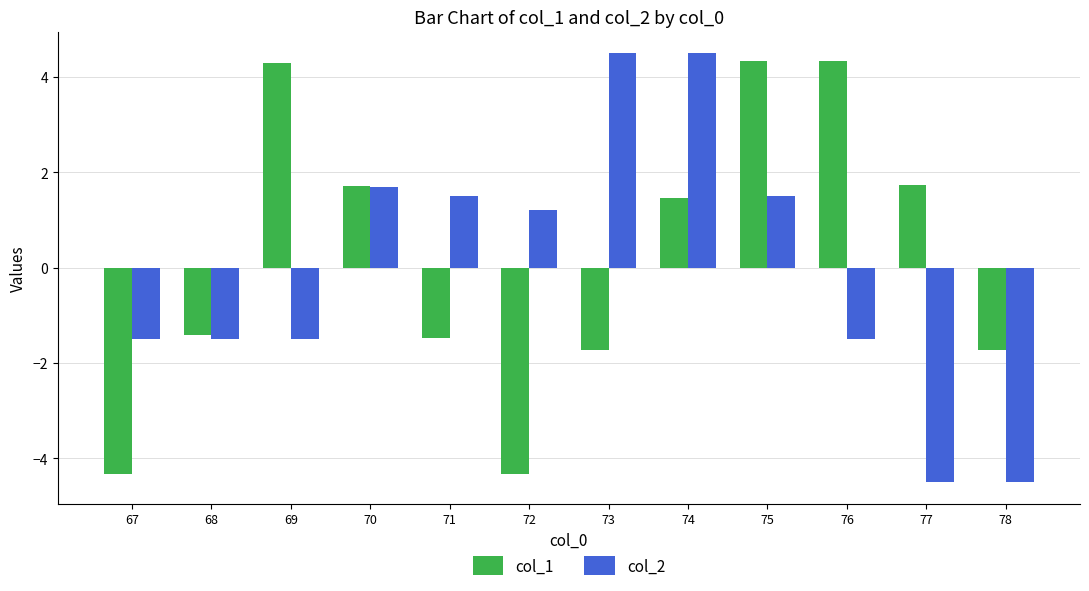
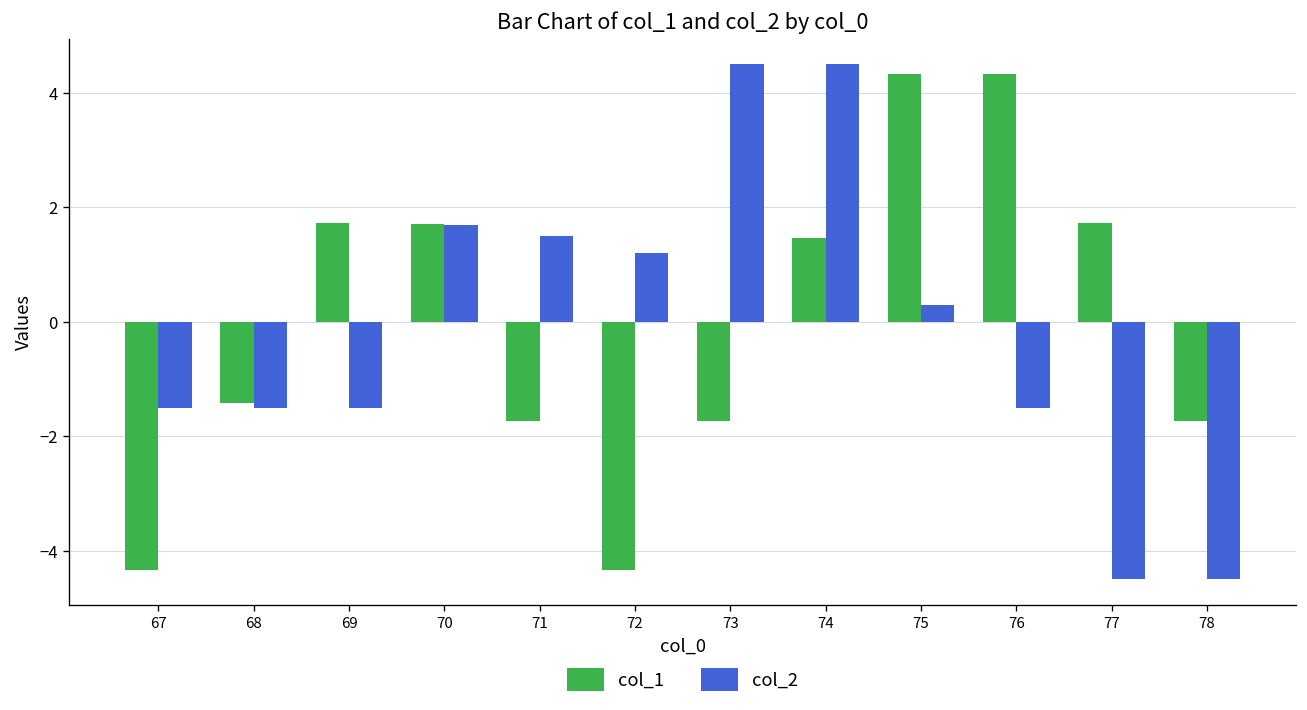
  {
    "col_1": {
      "67": -4.3,
      "68": -1.4,
-     "69": 4.3,
+     "69": 1.7,
      "70": 1.7,
-     "71": -1.5,
+     "71": -1.7,
      "72": -4.3,
      "73": -1.7,
      "74": 1.5,
      "75": 4.3,
      "76": 4.3,
      "77": 1.7,
      "78": -1.7
    },
    "col_2": {
      "67": -1.5,
      "68": -1.5,
      "69": -1.5,
      "70": 1.7,
      "71": 1.5,
      "72": 1.2,
      "73": 4.5,
      "74": 4.5,
-     "75": 1.5,
+     "75": 0.3,
      "76": -1.5,
      "77": -4.5,
      "78": -4.5
    }
  }
